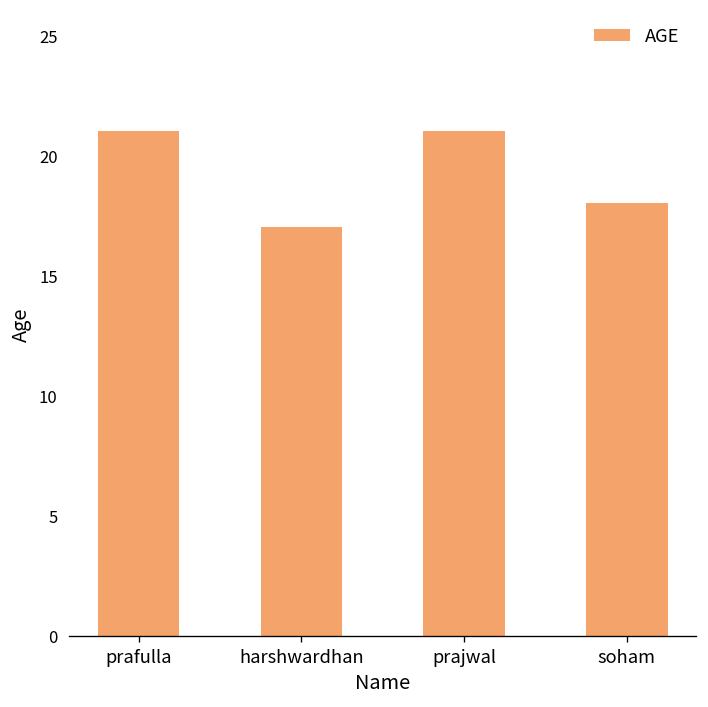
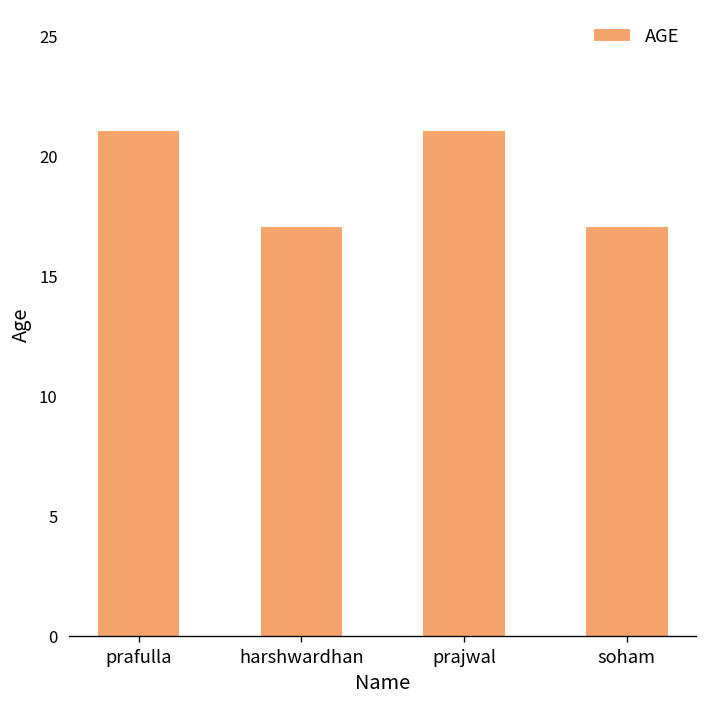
  {
    "prafulla": 21,
    "harshwardhan": 17,
    "prajwal": 21,
-   "soham": 18
+   "soham": 17
  }
